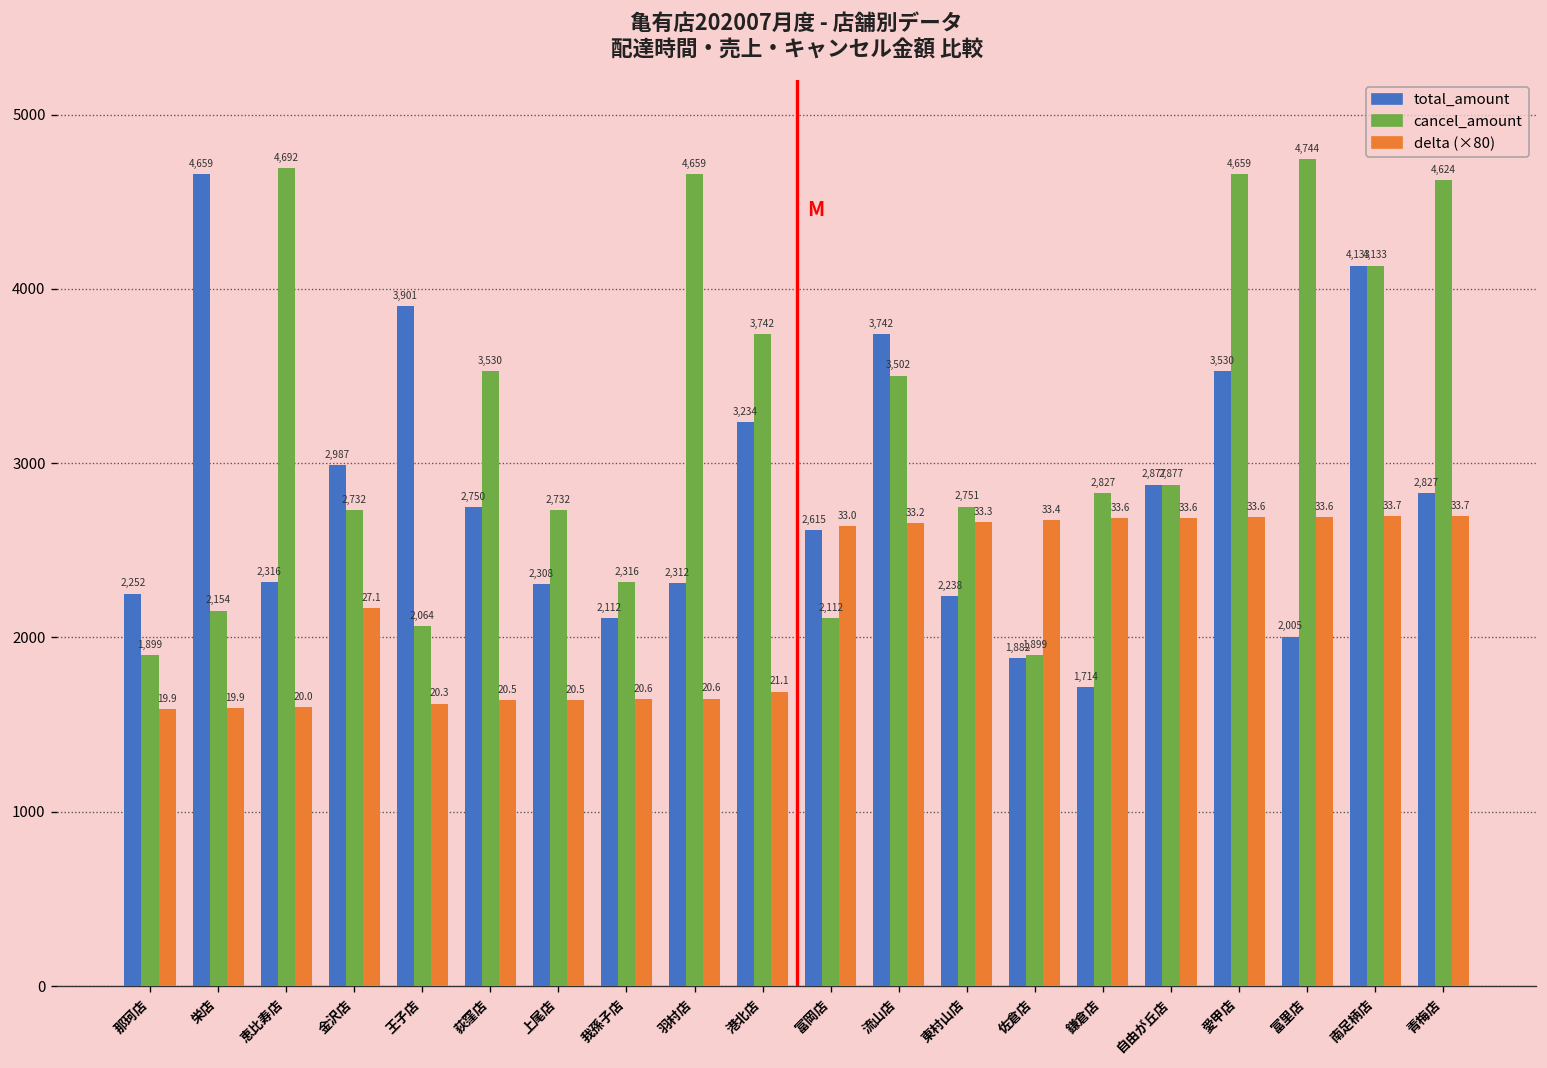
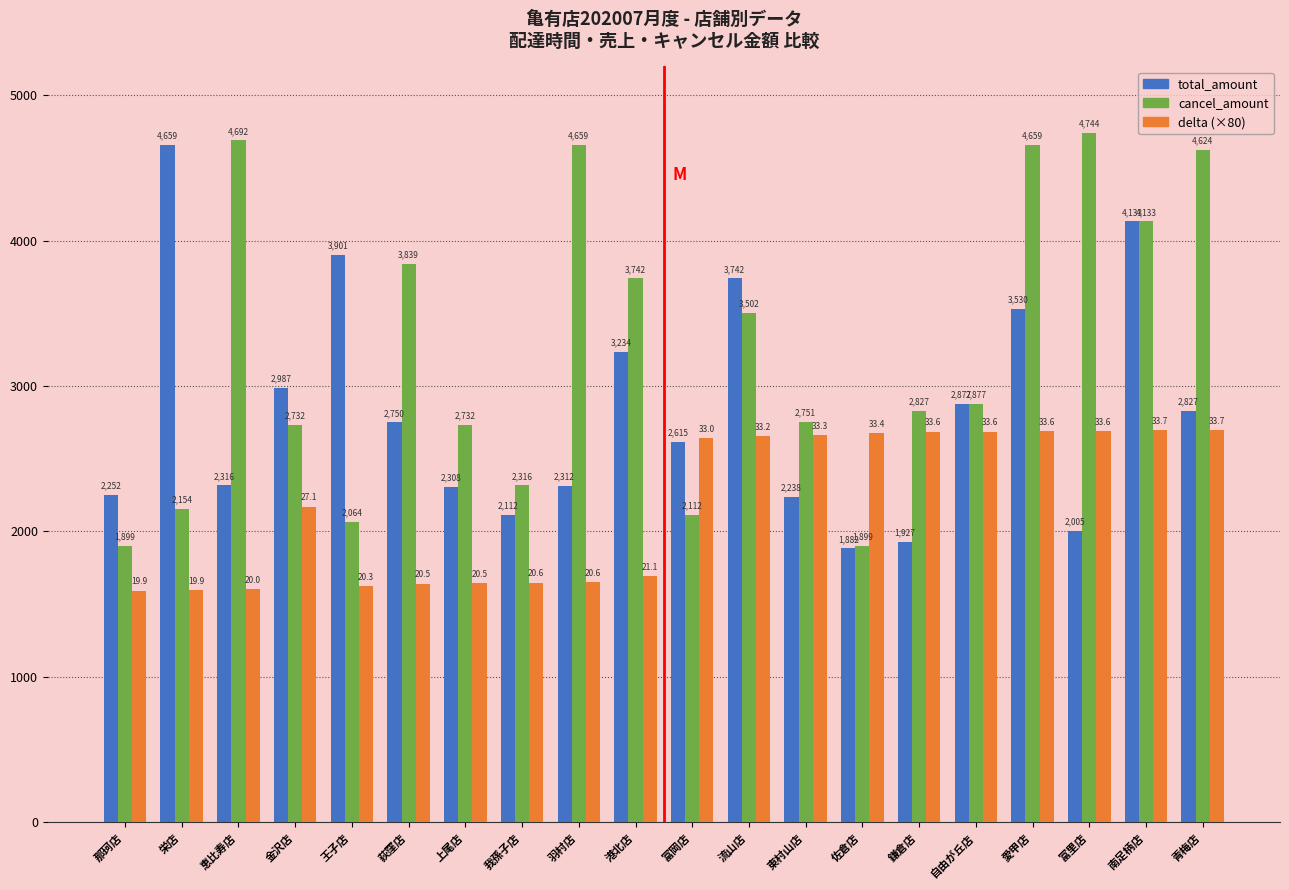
  {
    "total_amount": {
      "那珂店": "2,252",
      "栄店": "4,659",
      "恵比寿店": "2,316",
      "金沢店": "2,987",
      "王子店": "3,901",
      "荻窪店": "2,750",
      "上尾店": "2,308",
      "我孫子店": "2,112",
      "羽村店": "2,312",
      "港北店": "3,234",
      "富岡店": "2,615",
      "流山店": "3,742",
      "東村山店": "2,238",
-     "鎌倉店": "1,714",
+     "鎌倉店": "1,927",
      "愛甲店": "3,530",
      "富里店": "2,005",
      "青梅店": "2,827"
    },
    "cancel_amount": {
      "那珂店": "1,899",
      "栄店": "2,154",
      "恵比寿店": "4,692",
      "金沢店": "2,732",
      "王子店": "2,064",
-     "荻窪店": "3,530",
+     "荻窪店": "3,839",
      "上尾店": "2,732",
      "我孫子店": "2,316",
      "羽村店": "4,659",
      "港北店": "3,742",
      "富岡店": "2,112",
      "流山店": "3,502",
      "東村山店": "2,751",
      "鎌倉店": "2,827",
      "愛甲店": "4,659",
      "富里店": "4,744",
      "青梅店": "4,624"
    }
  }
